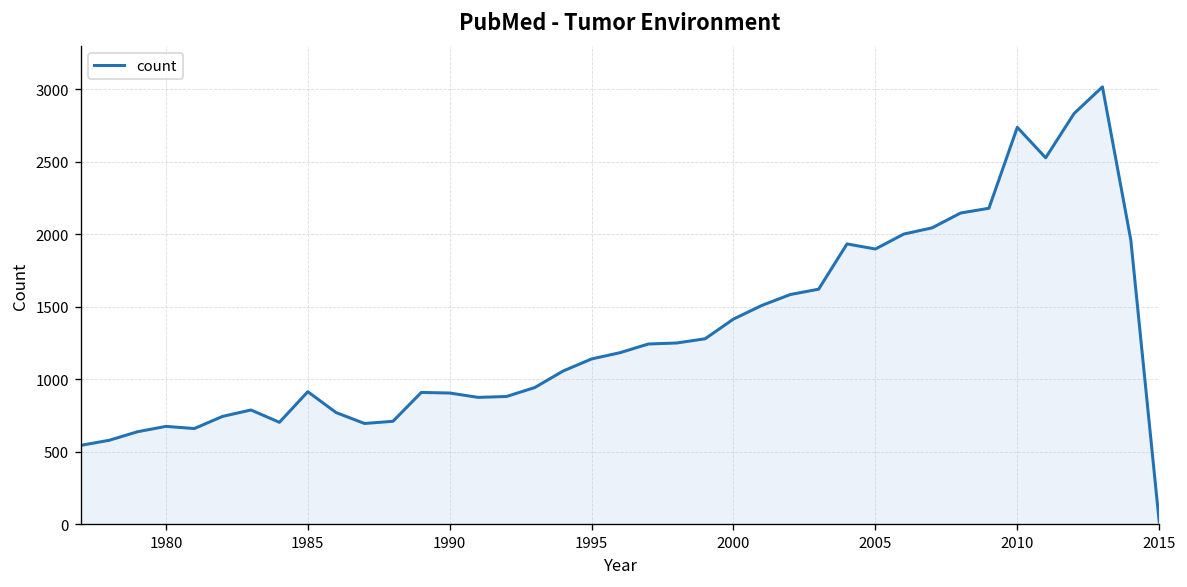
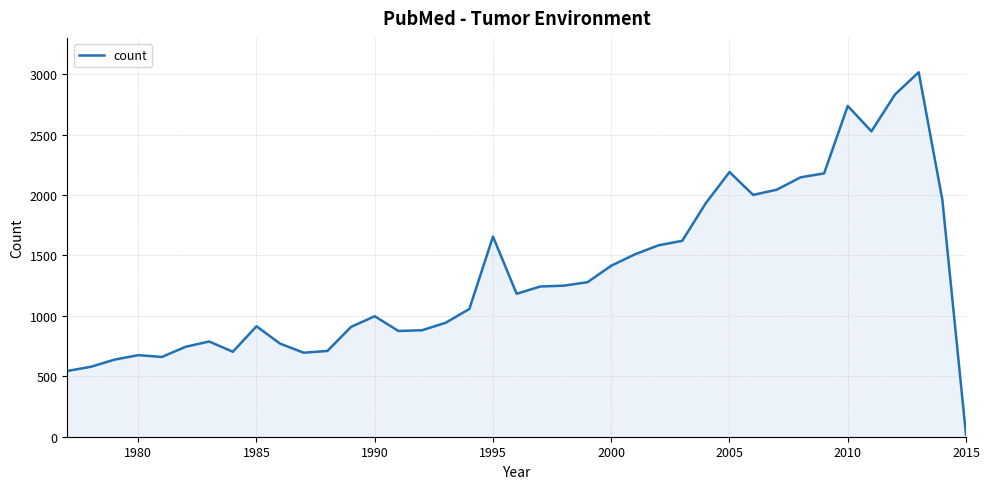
  {
    "1980": 680,
    "1985": 910,
-   "1990": 910,
-   "1995": 1140,
+   "1990": 1000,
+   "1995": 1660,
    "2000": 1420,
-   "2005": 1900,
+   "2005": 2190,
    "2010": 2740,
    "2015": 20
  }
